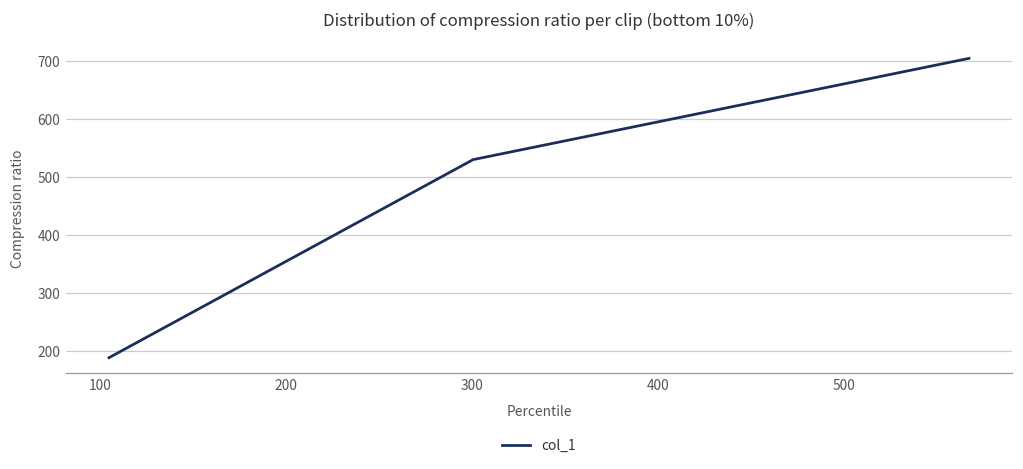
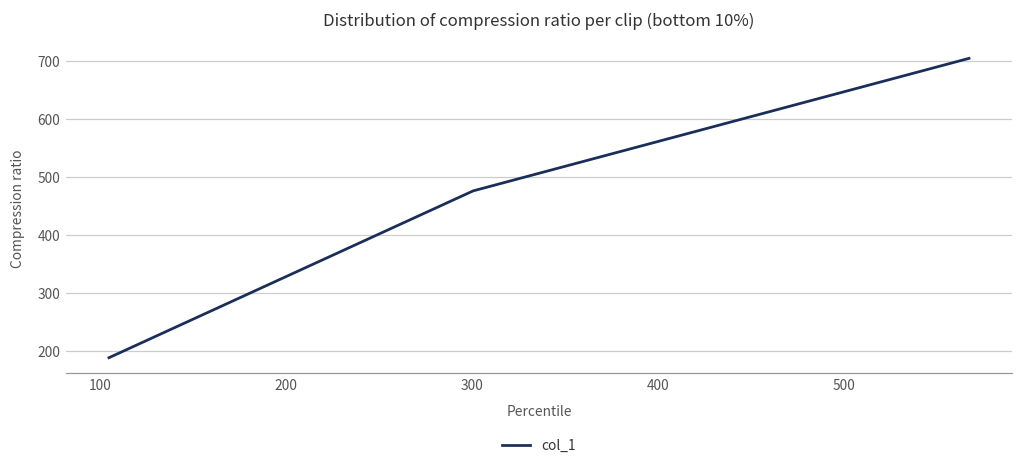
  {
-   "300": 530
+   "300": 480
  }
